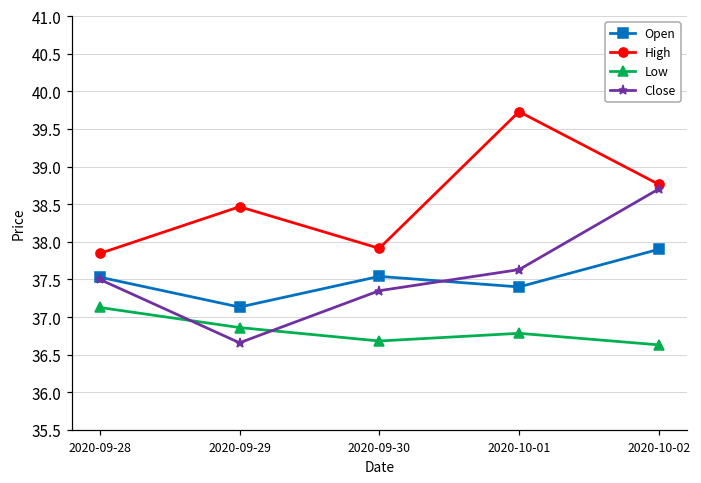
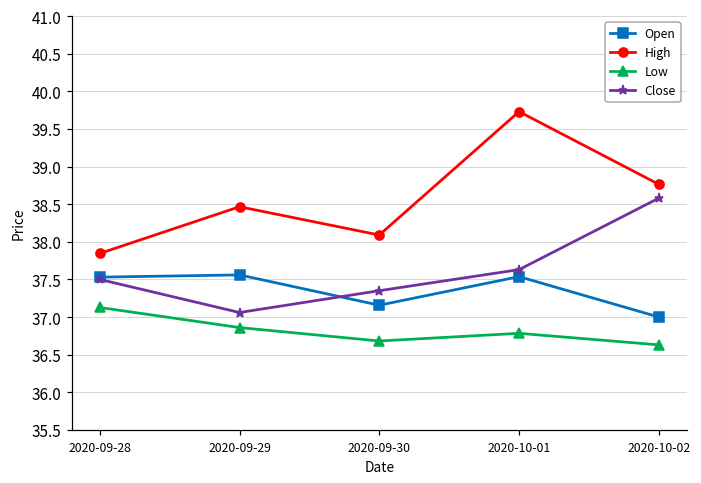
  {
    "Open": {
-     "2020-09-29": 37.1,
-     "2020-09-30": 37.5,
-     "2020-10-01": 37.4,
-     "2020-10-02": 37.9
+     "2020-09-29": 37.6,
+     "2020-09-30": 37.2,
+     "2020-10-01": 37.5,
+     "2020-10-02": 37.0
    },
    "High": {
      "2020-09-28": 37.8,
      "2020-09-29": 38.5,
-     "2020-09-30": 37.9,
+     "2020-09-30": 38.1,
      "2020-10-01": 39.7,
      "2020-10-02": 38.8
    },
    "Low": {
      "2020-09-28": 37.1,
      "2020-09-29": 36.9,
      "2020-09-30": 36.7,
      "2020-10-01": 36.8,
      "2020-10-02": 36.6
    },
    "Close": {
-     "2020-09-29": 36.7,
+     "2020-09-29": 37.1,
      "2020-09-30": 37.3,
      "2020-10-01": 37.6,
-     "2020-10-02": 38.7
+     "2020-10-02": 38.6
    }
  }
